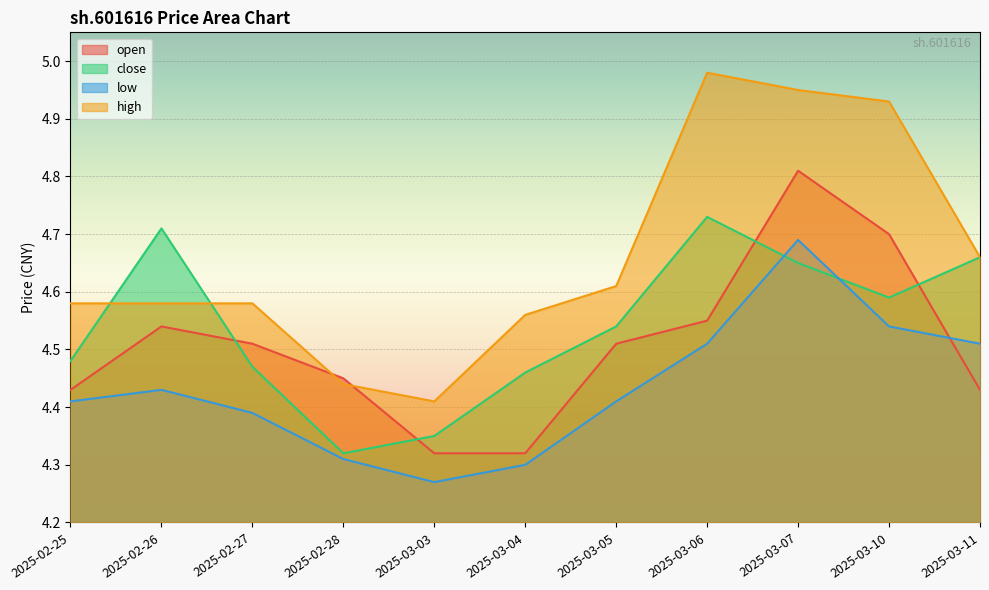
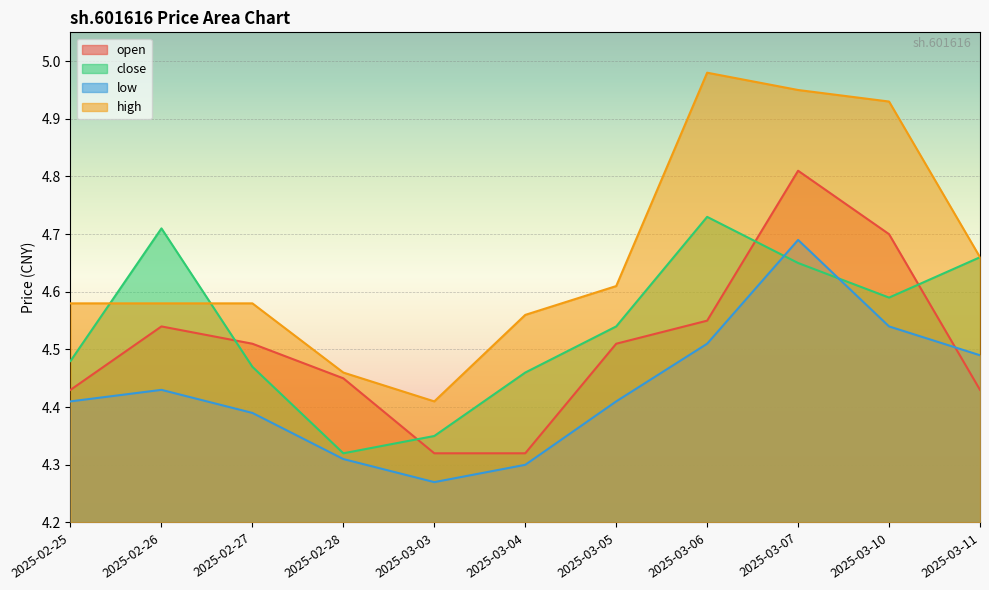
  {
    "open": {
      "2025-02-25": 4.43,
      "2025-02-26": 4.54,
      "2025-02-27": 4.51,
      "2025-02-28": 4.45,
      "2025-03-03": 4.32,
      "2025-03-04": 4.32,
      "2025-03-05": 4.51,
      "2025-03-06": 4.55,
      "2025-03-07": 4.81,
      "2025-03-10": 4.70,
      "2025-03-11": 4.43
    },
    "close": {
      "2025-02-25": 4.48,
      "2025-02-26": 4.71,
      "2025-02-27": 4.47,
      "2025-02-28": 4.32,
      "2025-03-03": 4.35,
      "2025-03-04": 4.46,
      "2025-03-05": 4.54,
      "2025-03-06": 4.73,
      "2025-03-07": 4.65,
      "2025-03-10": 4.59
    },
    "low": {
      "2025-02-25": 4.41,
      "2025-02-26": 4.43,
      "2025-02-27": 4.39,
      "2025-02-28": 4.31,
      "2025-03-03": 4.27,
      "2025-03-04": 4.30,
      "2025-03-05": 4.41,
      "2025-03-06": 4.51,
      "2025-03-07": 4.69,
      "2025-03-10": 4.54,
-     "2025-03-11": 4.51
+     "2025-03-11": 4.49
    },
    "high": {
      "2025-02-25": 4.58,
      "2025-02-26": 4.58,
      "2025-02-27": 4.58,
-     "2025-02-28": 4.44,
+     "2025-02-28": 4.46,
      "2025-03-03": 4.41,
      "2025-03-04": 4.56,
      "2025-03-05": 4.61,
      "2025-03-06": 4.98,
      "2025-03-07": 4.95,
      "2025-03-10": 4.93
    }
  }
